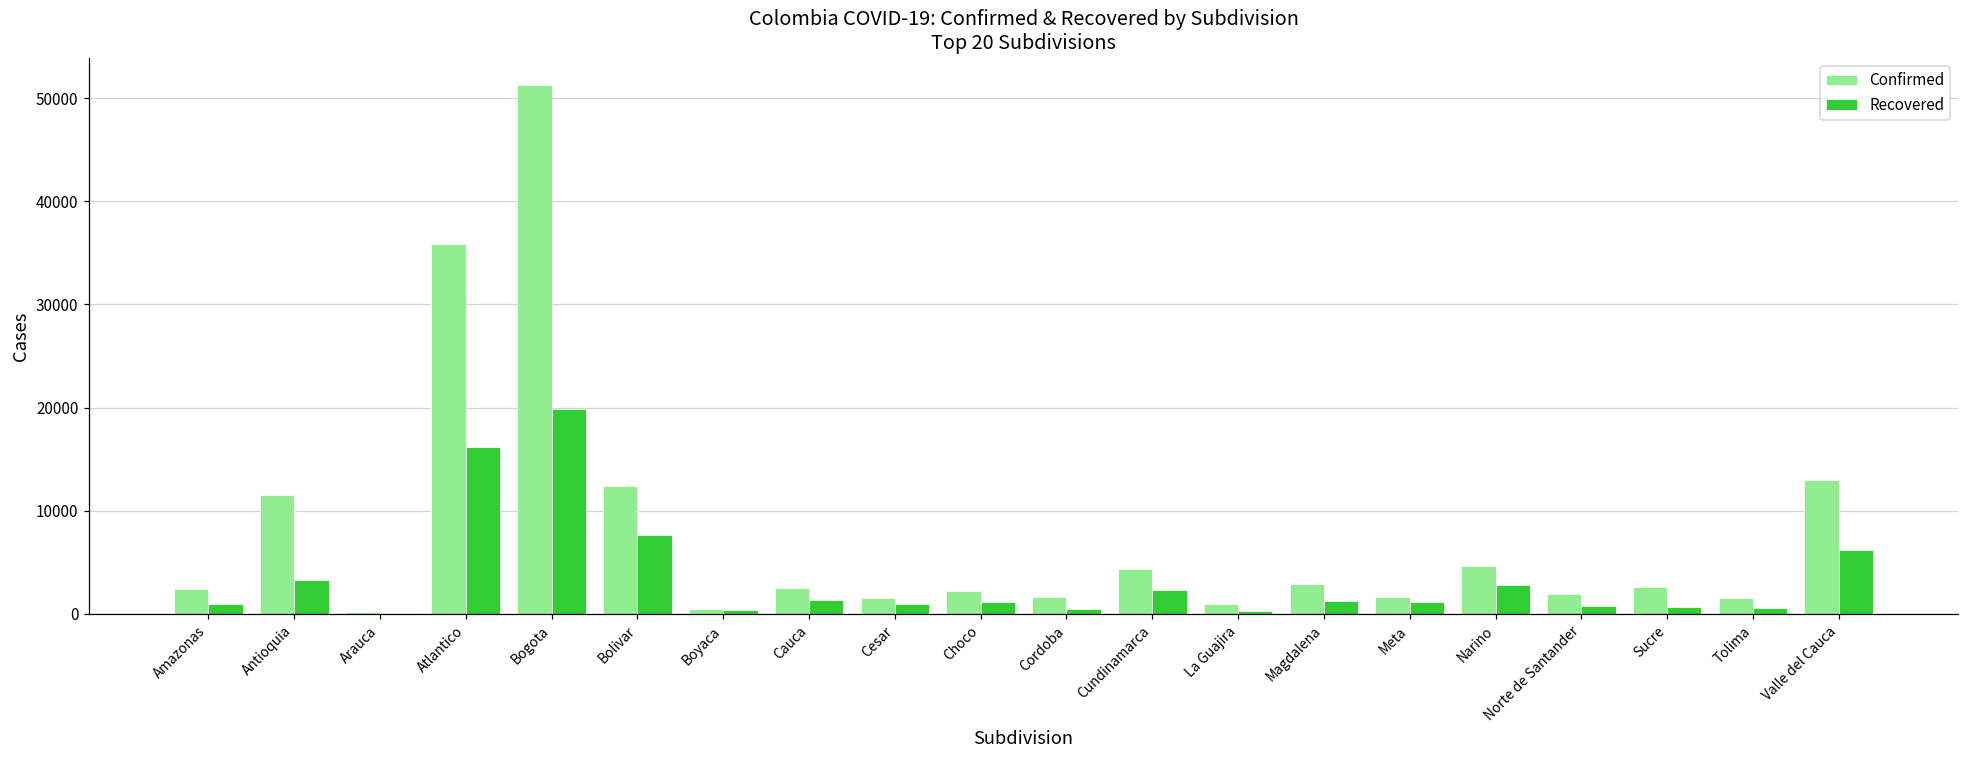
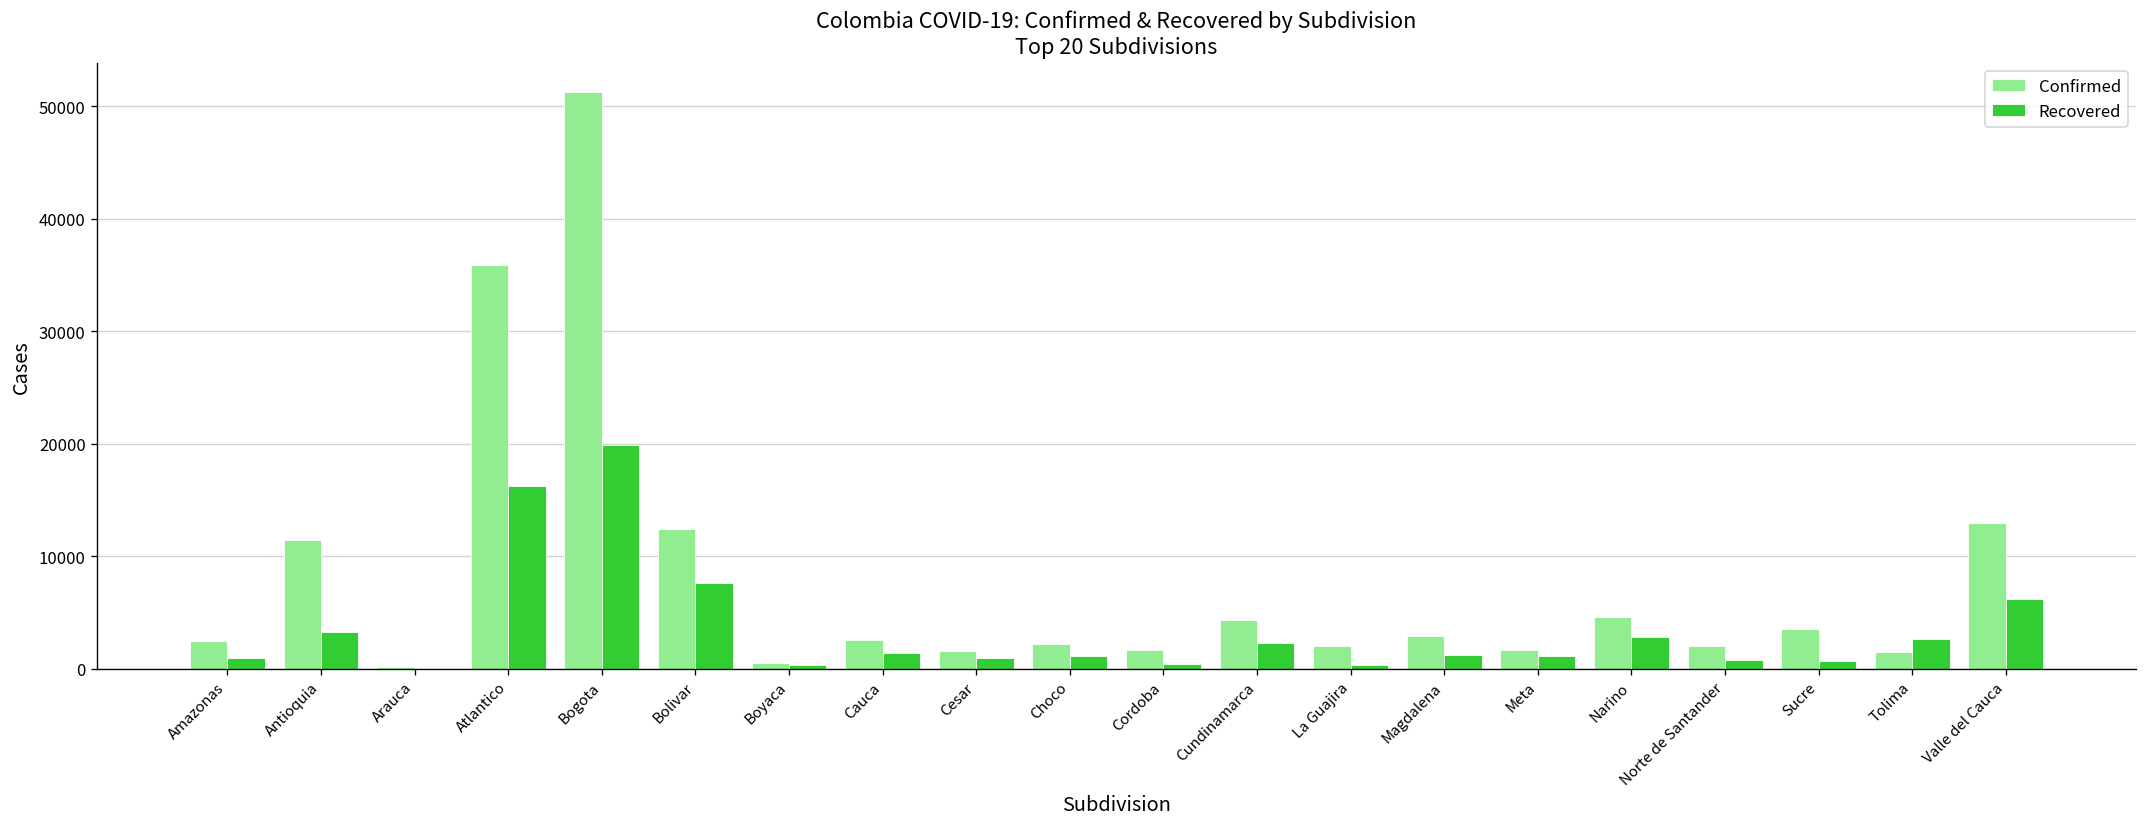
  {
    "Confirmed": {
      "Amazonas": 2000,
      "Antioquia": 11000,
      "Atlantico": 36000,
      "Bogota": 51000,
      "Bolivar": 12000,
      "Boyaca": 0,
      "Cauca": 2000,
      "Cesar": 2000,
      "Choco": 2000,
      "Cordoba": 2000,
      "Cundinamarca": 4000,
-     "La Guajira": 1000,
+     "La Guajira": 2000,
      "Magdalena": 3000,
      "Meta": 2000,
      "Narino": 5000,
      "Norte de Santander": 2000,
-     "Sucre": 3000,
+     "Sucre": 4000,
      "Tolima": 1000,
      "Valle del Cauca": 13000
    },
    "Recovered": {
      "Amazonas": 1000,
      "Antioquia": 3000,
      "Atlantico": 16000,
      "Bogota": 20000,
      "Bolivar": 8000,
      "Boyaca": 0,
      "Cauca": 1000,
      "Cesar": 1000,
      "Choco": 1000,
      "Cordoba": 0,
      "Cundinamarca": 2000,
      "La Guajira": 0,
      "Magdalena": 1000,
      "Meta": 1000,
      "Narino": 3000,
      "Norte de Santander": 1000,
      "Sucre": 1000,
-     "Tolima": 1000,
+     "Tolima": 3000,
      "Valle del Cauca": 6000
    }
  }
